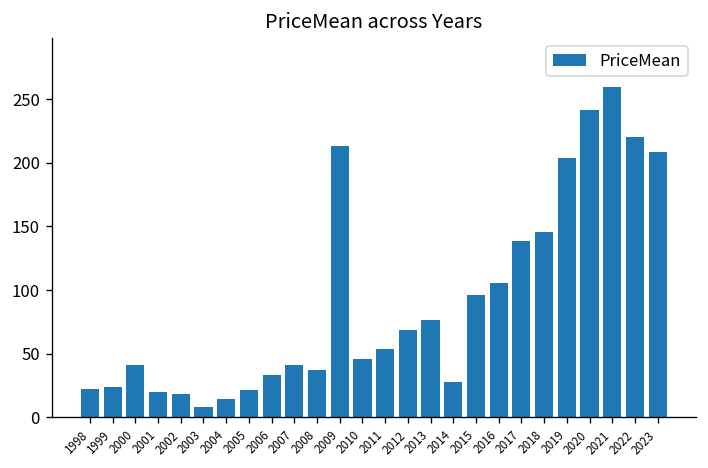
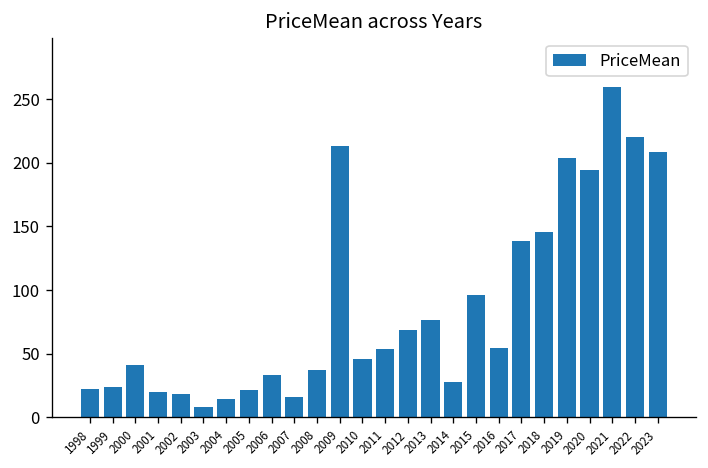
  {
    "1998": 22,
    "1999": 24,
    "2000": 41,
    "2001": 20,
    "2002": 19,
    "2003": 8,
    "2004": 14,
    "2005": 21,
    "2006": 33,
-   "2007": 41,
+   "2007": 16,
    "2008": 38,
    "2009": 213,
    "2010": 46,
    "2011": 53,
    "2012": 68,
    "2013": 77,
    "2014": 28,
    "2015": 96,
-   "2016": 106,
+   "2016": 55,
    "2017": 139,
    "2018": 146,
    "2019": 203,
-   "2020": 242,
+   "2020": 194,
    "2021": 259,
    "2022": 220,
    "2023": 208
  }
